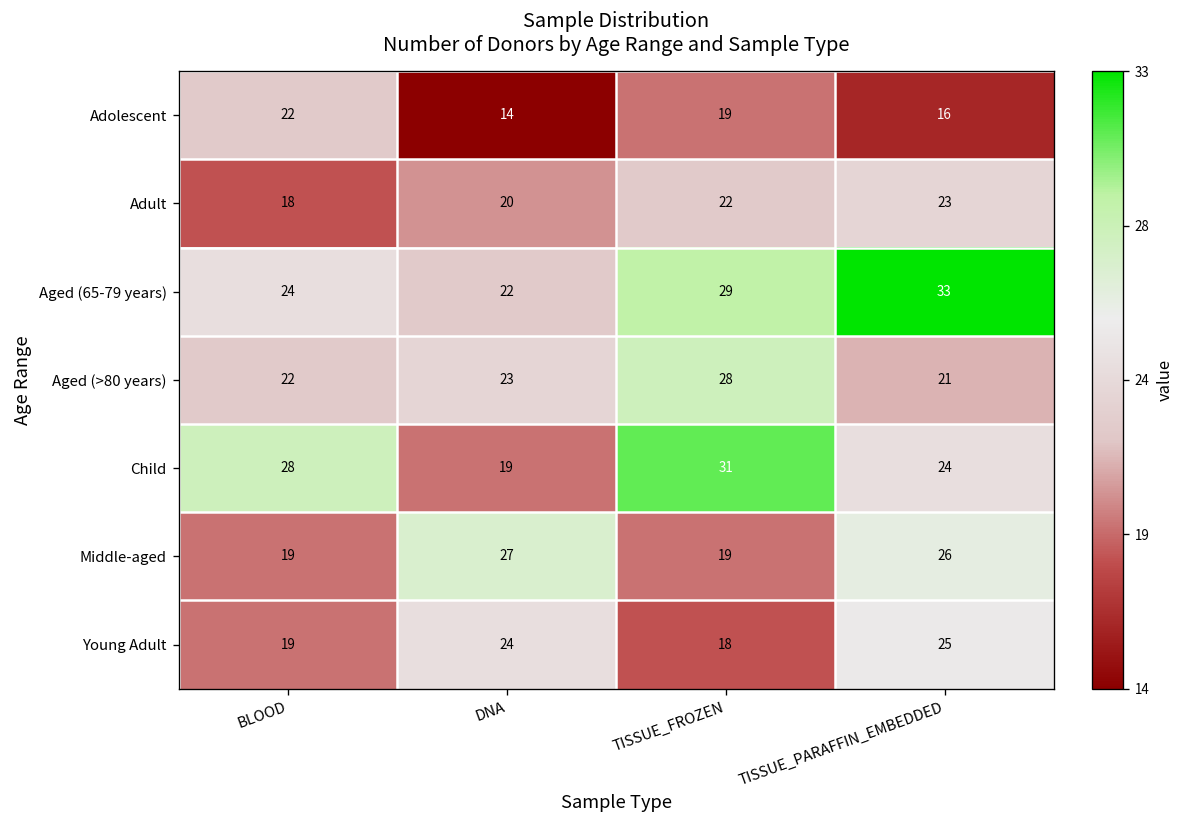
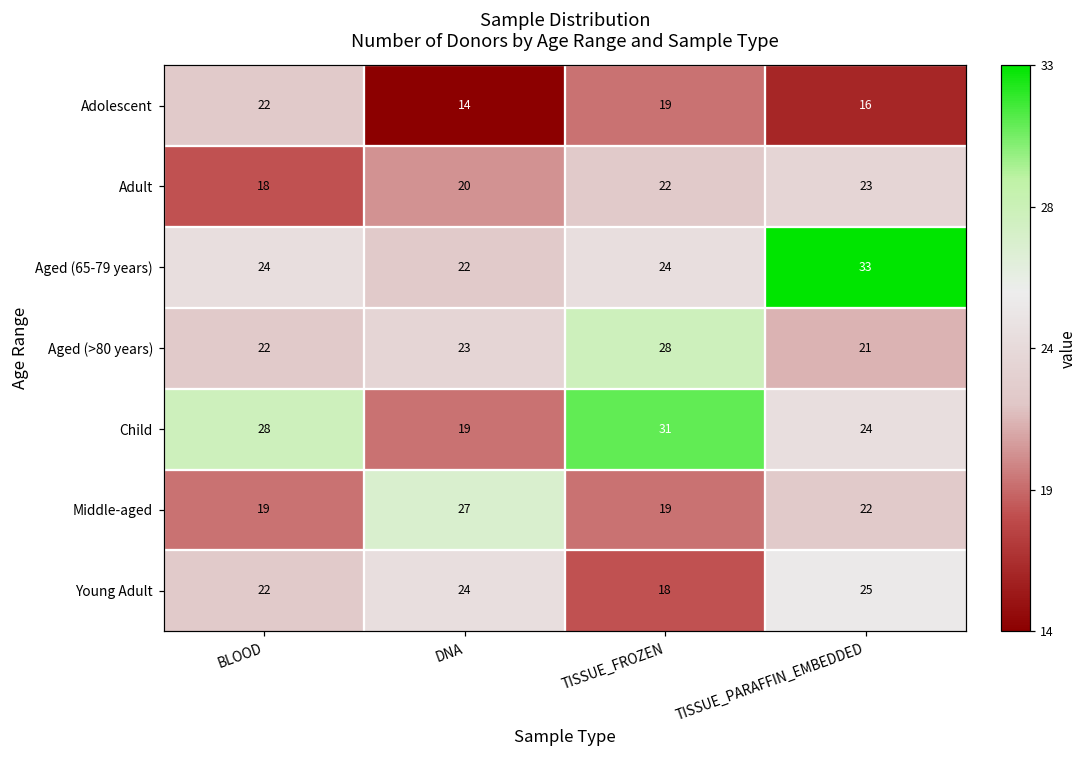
  {
    "Adolescent": {
      "BLOOD": 22,
      "DNA": 14,
      "TISSUE_FROZEN": 19,
      "TISSUE_PARAFFIN_EMBEDDED": 16
    },
    "Adult": {
      "BLOOD": 18,
      "DNA": 20,
      "TISSUE_FROZEN": 22,
      "TISSUE_PARAFFIN_EMBEDDED": 23
    },
    "Aged (65-79 years)": {
      "BLOOD": 24,
      "DNA": 22,
-     "TISSUE_FROZEN": 29,
+     "TISSUE_FROZEN": 24,
      "TISSUE_PARAFFIN_EMBEDDED": 33
    },
    "Aged (>80 years)": {
      "BLOOD": 22,
      "DNA": 23,
      "TISSUE_FROZEN": 28,
      "TISSUE_PARAFFIN_EMBEDDED": 21
    },
    "Child": {
      "BLOOD": 28,
      "DNA": 19,
      "TISSUE_FROZEN": 31,
      "TISSUE_PARAFFIN_EMBEDDED": 24
    },
    "Middle-aged": {
      "BLOOD": 19,
      "DNA": 27,
      "TISSUE_FROZEN": 19,
-     "TISSUE_PARAFFIN_EMBEDDED": 26
+     "TISSUE_PARAFFIN_EMBEDDED": 22
    },
    "Young Adult": {
-     "BLOOD": 19,
+     "BLOOD": 22,
      "DNA": 24,
      "TISSUE_FROZEN": 18,
      "TISSUE_PARAFFIN_EMBEDDED": 25
    }
  }
